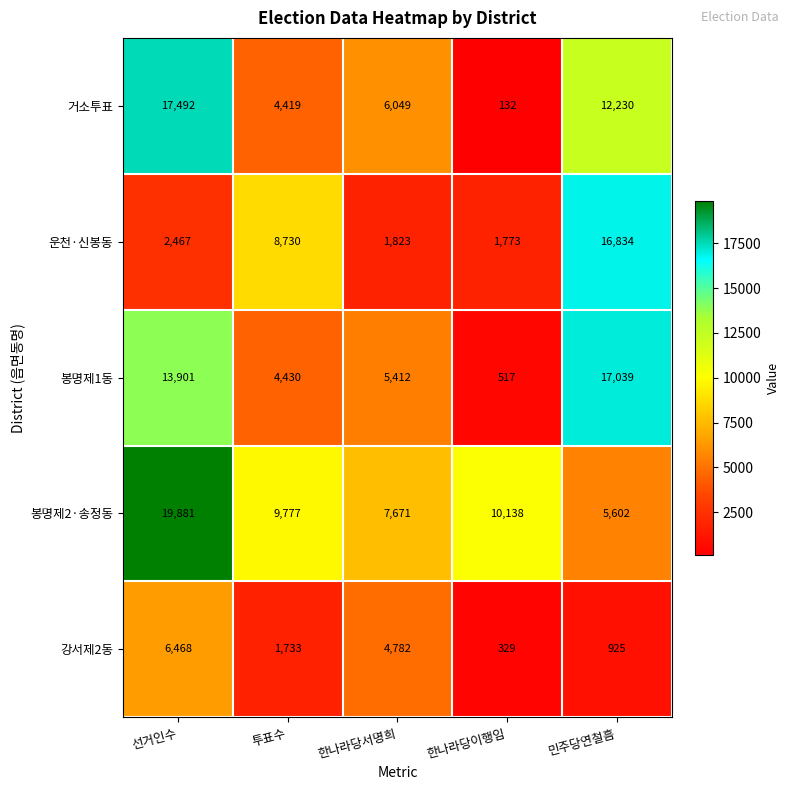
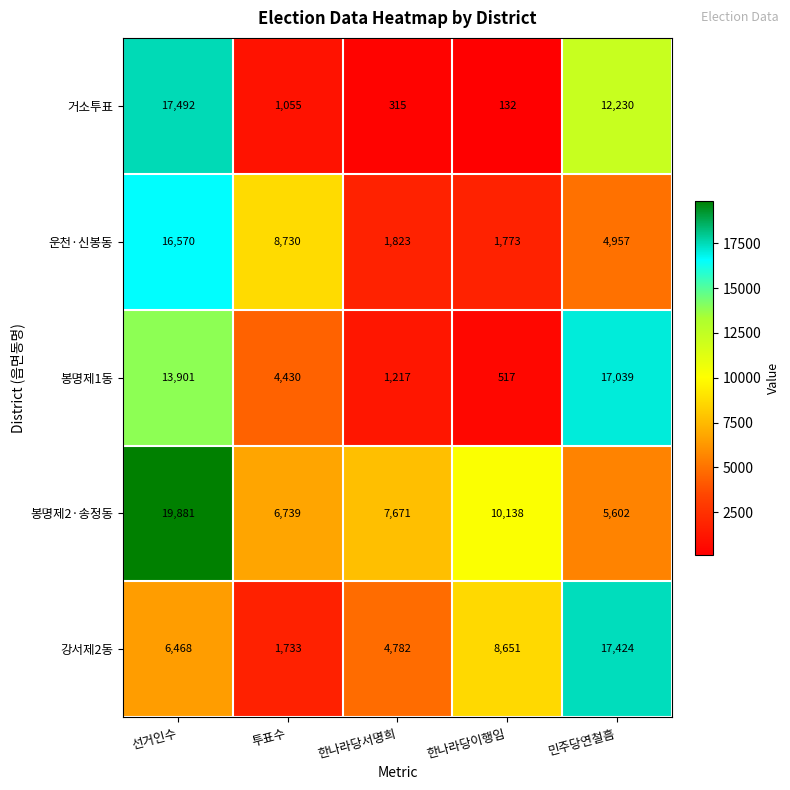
  {
    "거소투표": {
      "선거인수": "17,492",
-     "투표수": "4,419",
-     "한나라당서명희": "6,049",
+     "투표수": "1,055",
+     "한나라당서명희": "315",
      "한나라당이행임": "132",
      "민주당연철흠": "12,230"
    },
    "운천·신봉동": {
-     "선거인수": "2,467",
+     "선거인수": "16,570",
      "투표수": "8,730",
      "한나라당서명희": "1,823",
      "한나라당이행임": "1,773",
-     "민주당연철흠": "16,834"
+     "민주당연철흠": "4,957"
    },
    "봉명제1동": {
      "선거인수": "13,901",
      "투표수": "4,430",
-     "한나라당서명희": "5,412",
+     "한나라당서명희": "1,217",
      "한나라당이행임": "517",
      "민주당연철흠": "17,039"
    },
    "봉명제2·송정동": {
      "선거인수": "19,881",
-     "투표수": "9,777",
+     "투표수": "6,739",
      "한나라당서명희": "7,671",
      "한나라당이행임": "10,138",
      "민주당연철흠": "5,602"
    },
    "강서제2동": {
      "선거인수": "6,468",
      "투표수": "1,733",
      "한나라당서명희": "4,782",
-     "한나라당이행임": "329",
-     "민주당연철흠": "925"
+     "한나라당이행임": "8,651",
+     "민주당연철흠": "17,424"
    }
  }
